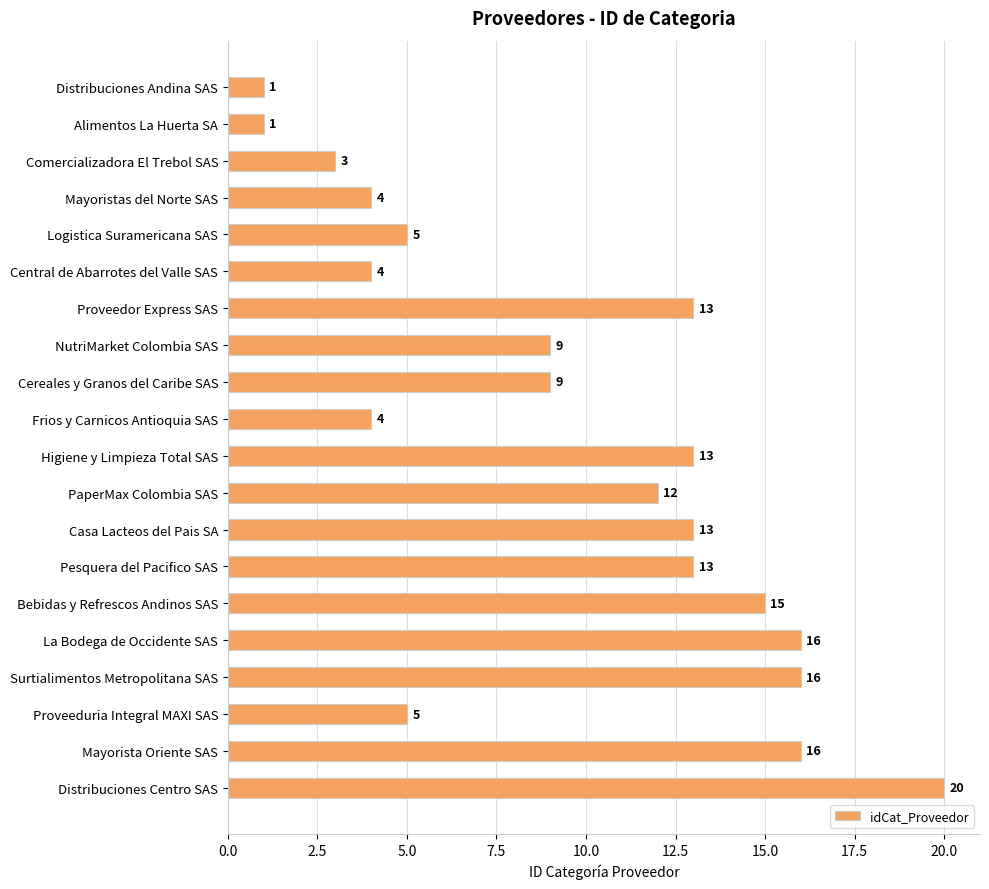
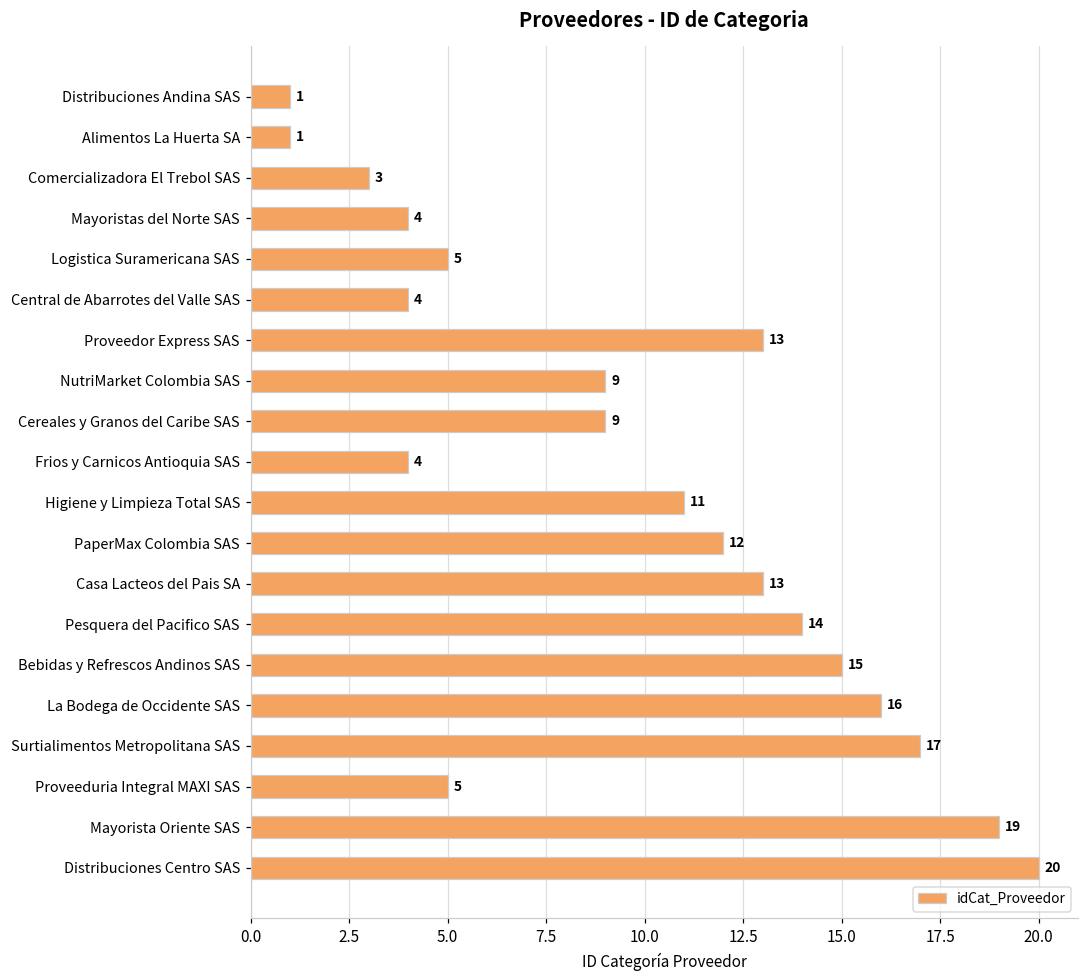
  {
    "Distribuciones Andina SAS": 1,
    "Alimentos La Huerta SA": 1,
    "Comercializadora El Trebol SAS": 3,
    "Mayoristas del Norte SAS": 4,
    "Logistica Suramericana SAS": 5,
    "Central de Abarrotes del Valle SAS": 4,
    "Proveedor Express SAS": 13,
    "NutriMarket Colombia SAS": 9,
    "Cereales y Granos del Caribe SAS": 9,
    "Frios y Carnicos Antioquia SAS": 4,
-   "Higiene y Limpieza Total SAS": 13,
+   "Higiene y Limpieza Total SAS": 11,
    "PaperMax Colombia SAS": 12,
    "Casa Lacteos del Pais SA": 13,
-   "Pesquera del Pacifico SAS": 13,
+   "Pesquera del Pacifico SAS": 14,
    "Bebidas y Refrescos Andinos SAS": 15,
    "La Bodega de Occidente SAS": 16,
-   "Surtialimentos Metropolitana SAS": 16,
+   "Surtialimentos Metropolitana SAS": 17,
    "Proveeduria Integral MAXI SAS": 5,
-   "Mayorista Oriente SAS": 16,
+   "Mayorista Oriente SAS": 19,
    "Distribuciones Centro SAS": 20
  }
